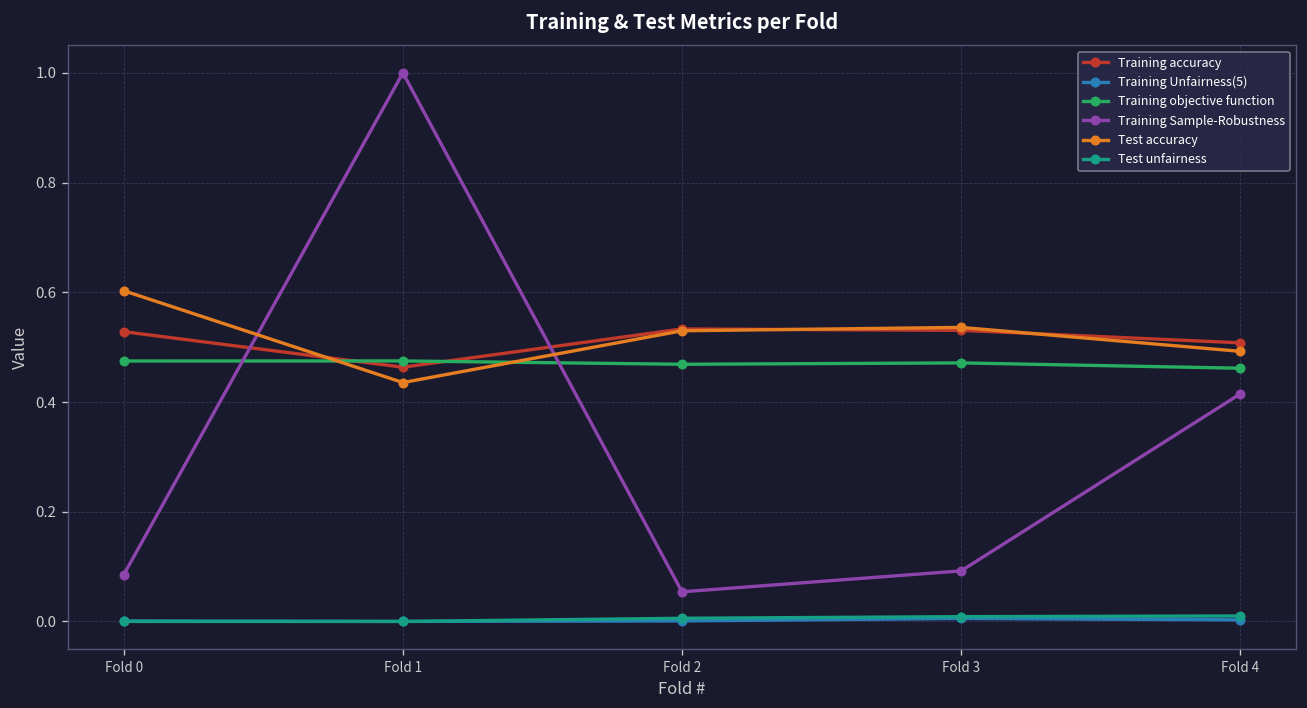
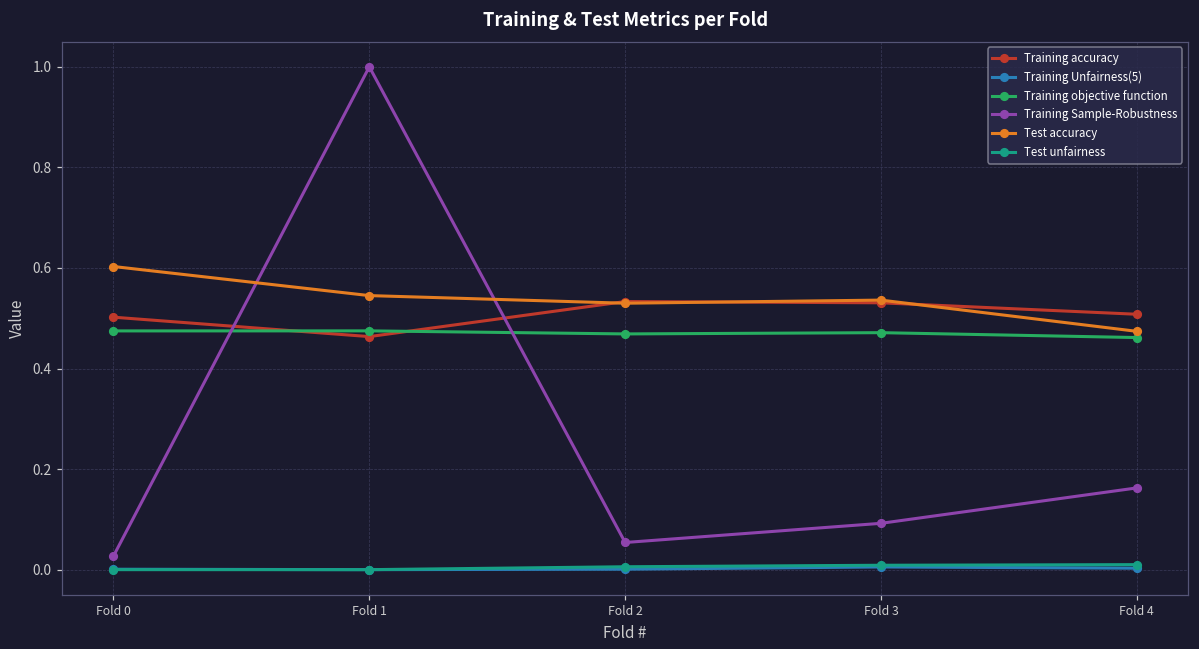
  {
    "Training accuracy": {
-     "Fold 0": 0.53,
+     "Fold 0": 0.50,
      "Fold 1": 0.46,
      "Fold 4": 0.51
    },
    "Training Unfairness(5)": {
      "Fold 4": 0.00
    },
    "Training Sample-Robustness": {
-     "Fold 0": 0.09,
+     "Fold 0": 0.03,
      "Fold 1": 1.00,
      "Fold 2": 0.05,
      "Fold 3": 0.09,
-     "Fold 4": 0.41
+     "Fold 4": 0.16
    },
    "Test accuracy": {
      "Fold 0": 0.60,
-     "Fold 1": 0.44,
-     "Fold 4": 0.49
+     "Fold 1": 0.55,
+     "Fold 4": 0.47
    }
  }
